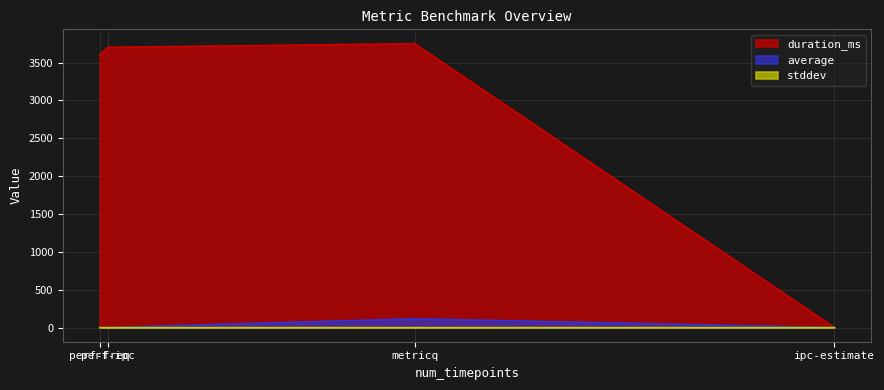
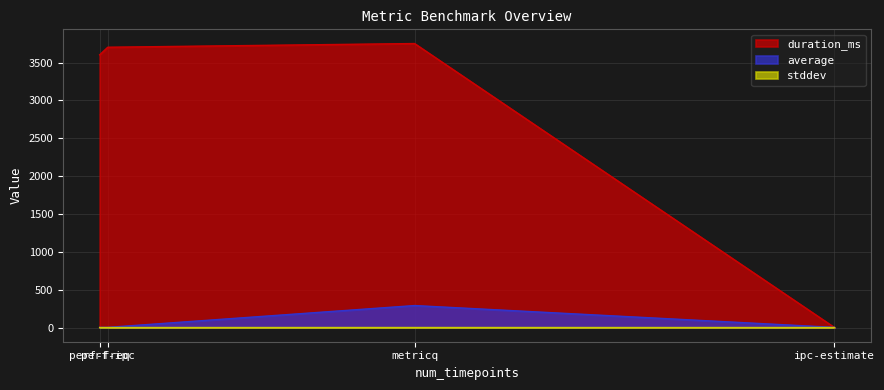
  {
    "duration_ms": {
      "metricq": 3800
    },
    "average": {
-     "metricq": 100
+     "metricq": 300
    },
    "stddev": {
      "metricq": 0
    }
  }
